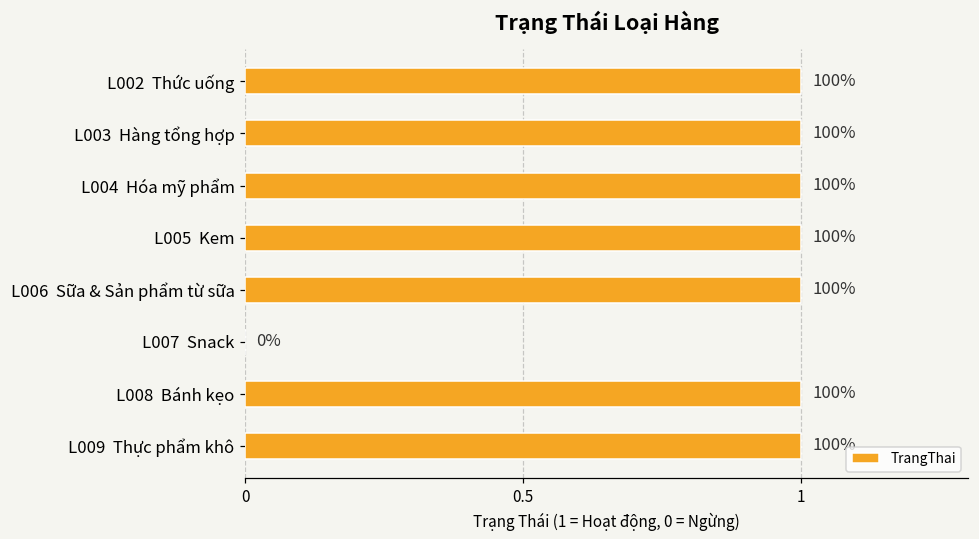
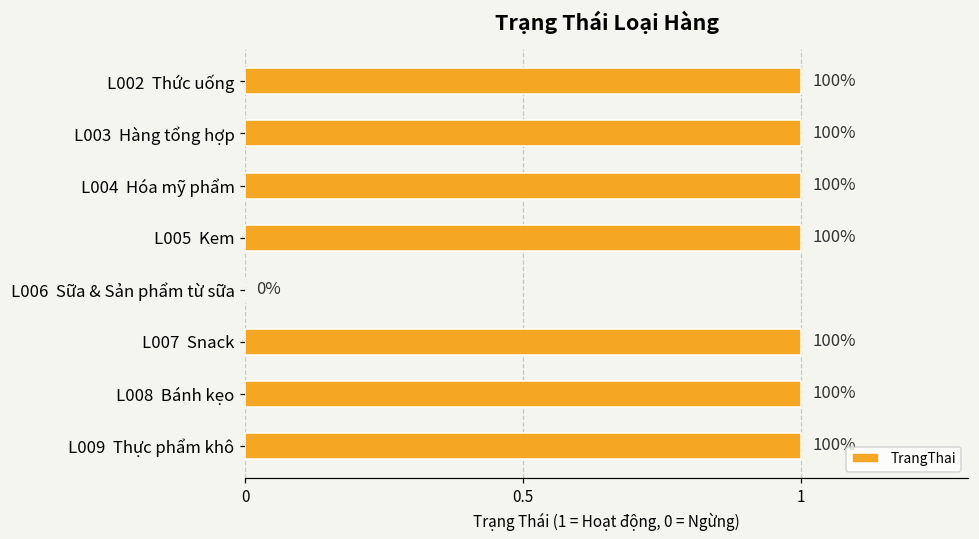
  {
    "L002 Thức uống": "100%",
    "L003 Hàng tổng hợp": "100%",
    "L004 Hóa mỹ phẩm": "100%",
    "L005 Kem": "100%",
-   "L006 Sữa & Sản phẩm từ sữa": "100%",
-   "L007 Snack": "0%",
+   "L006 Sữa & Sản phẩm từ sữa": "0%",
+   "L007 Snack": "100%",
    "L008 Bánh kẹo": "100%"
  }
